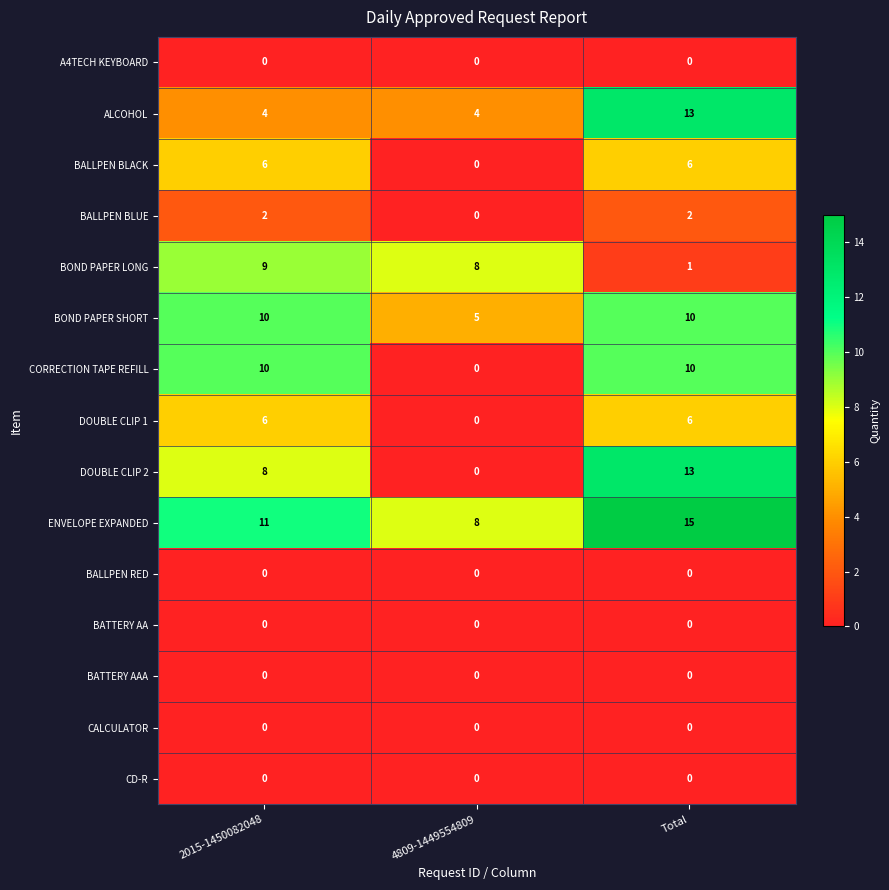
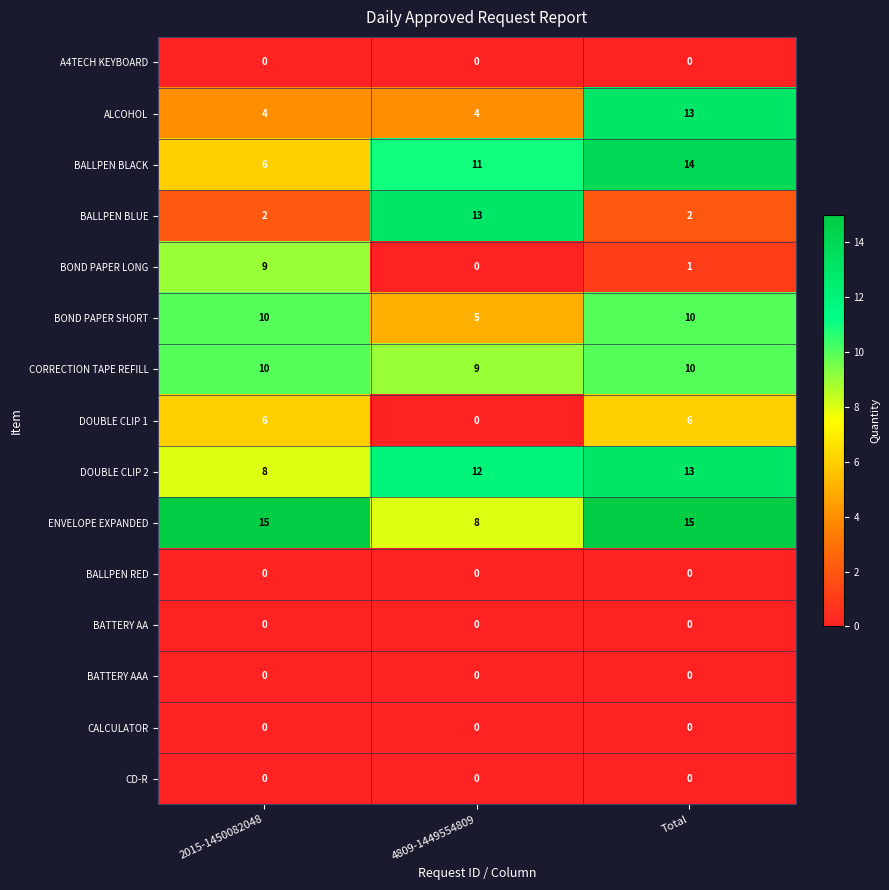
  {
    "A4TECH KEYBOARD": {
      "2015-1450082048": 0,
      "4809-1449554809": 0,
      "Total": 0
    },
    "ALCOHOL": {
      "2015-1450082048": 4,
      "4809-1449554809": 4,
      "Total": 13
    },
    "BALLPEN BLACK": {
      "2015-1450082048": 6,
-     "4809-1449554809": 0,
-     "Total": 6
+     "4809-1449554809": 11,
+     "Total": 14
    },
    "BALLPEN BLUE": {
      "2015-1450082048": 2,
-     "4809-1449554809": 0,
+     "4809-1449554809": 13,
      "Total": 2
    },
    "BOND PAPER LONG": {
      "2015-1450082048": 9,
-     "4809-1449554809": 8,
+     "4809-1449554809": 0,
      "Total": 1
    },
    "BOND PAPER SHORT": {
      "2015-1450082048": 10,
      "4809-1449554809": 5,
      "Total": 10
    },
    "CORRECTION TAPE REFILL": {
      "2015-1450082048": 10,
-     "4809-1449554809": 0,
+     "4809-1449554809": 9,
      "Total": 10
    },
    "DOUBLE CLIP 1": {
      "2015-1450082048": 6,
      "4809-1449554809": 0,
      "Total": 6
    },
    "DOUBLE CLIP 2": {
      "2015-1450082048": 8,
-     "4809-1449554809": 0,
+     "4809-1449554809": 12,
      "Total": 13
    },
    "ENVELOPE EXPANDED": {
-     "2015-1450082048": 11,
+     "2015-1450082048": 15,
      "4809-1449554809": 8,
      "Total": 15
    },
    "BALLPEN RED": {
      "2015-1450082048": 0,
      "4809-1449554809": 0,
      "Total": 0
    },
    "BATTERY AA": {
      "2015-1450082048": 0,
      "4809-1449554809": 0,
      "Total": 0
    },
    "BATTERY AAA": {
      "2015-1450082048": 0,
      "4809-1449554809": 0,
      "Total": 0
    },
    "CALCULATOR": {
      "2015-1450082048": 0,
      "4809-1449554809": 0,
      "Total": 0
    },
    "CD-R": {
      "2015-1450082048": 0,
      "4809-1449554809": 0,
      "Total": 0
    }
  }
